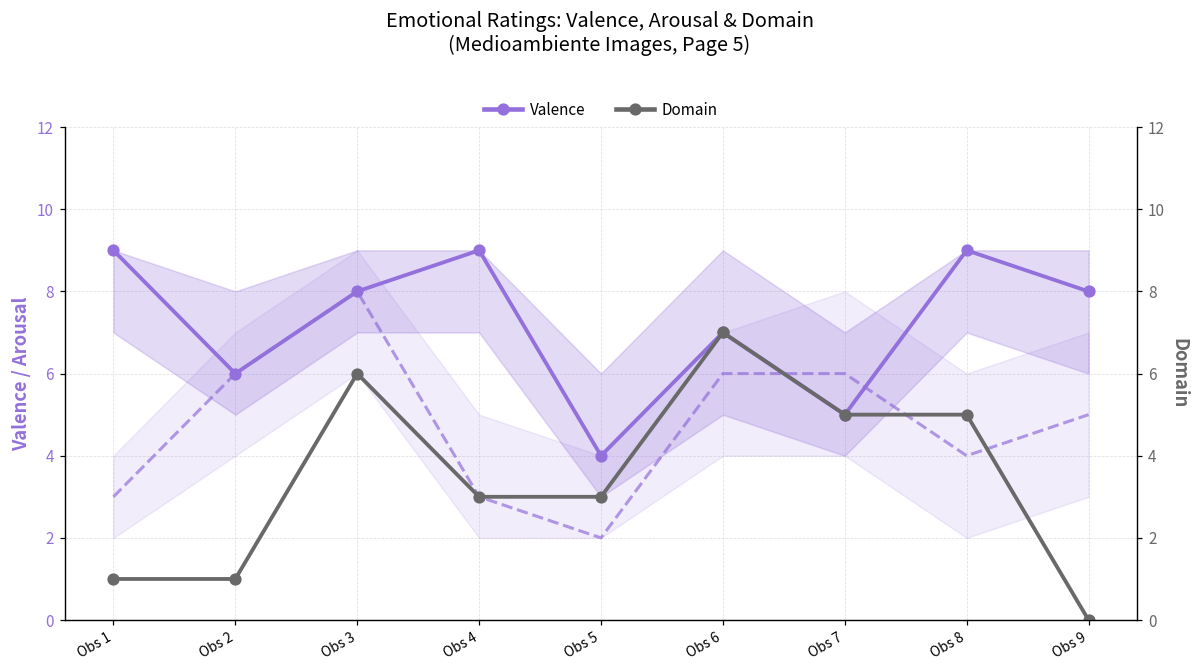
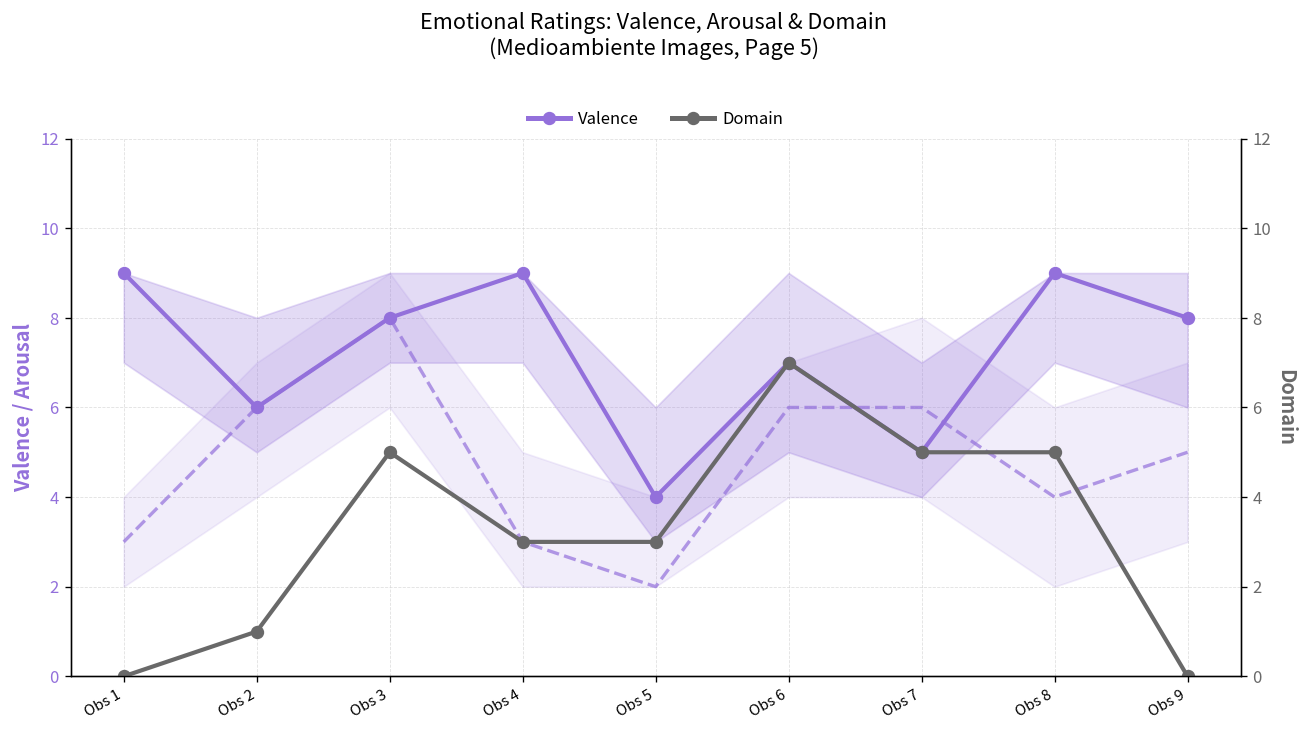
  {
    "Domain": {
-     "Obs 1": 1,
+     "Obs 1": 0,
      "Obs 2": 1,
-     "Obs 3": 6,
+     "Obs 3": 5,
      "Obs 4": 3,
      "Obs 5": 3,
      "Obs 6": 7,
      "Obs 7": 5,
      "Obs 8": 5,
      "Obs 9": 0
    }
  }
